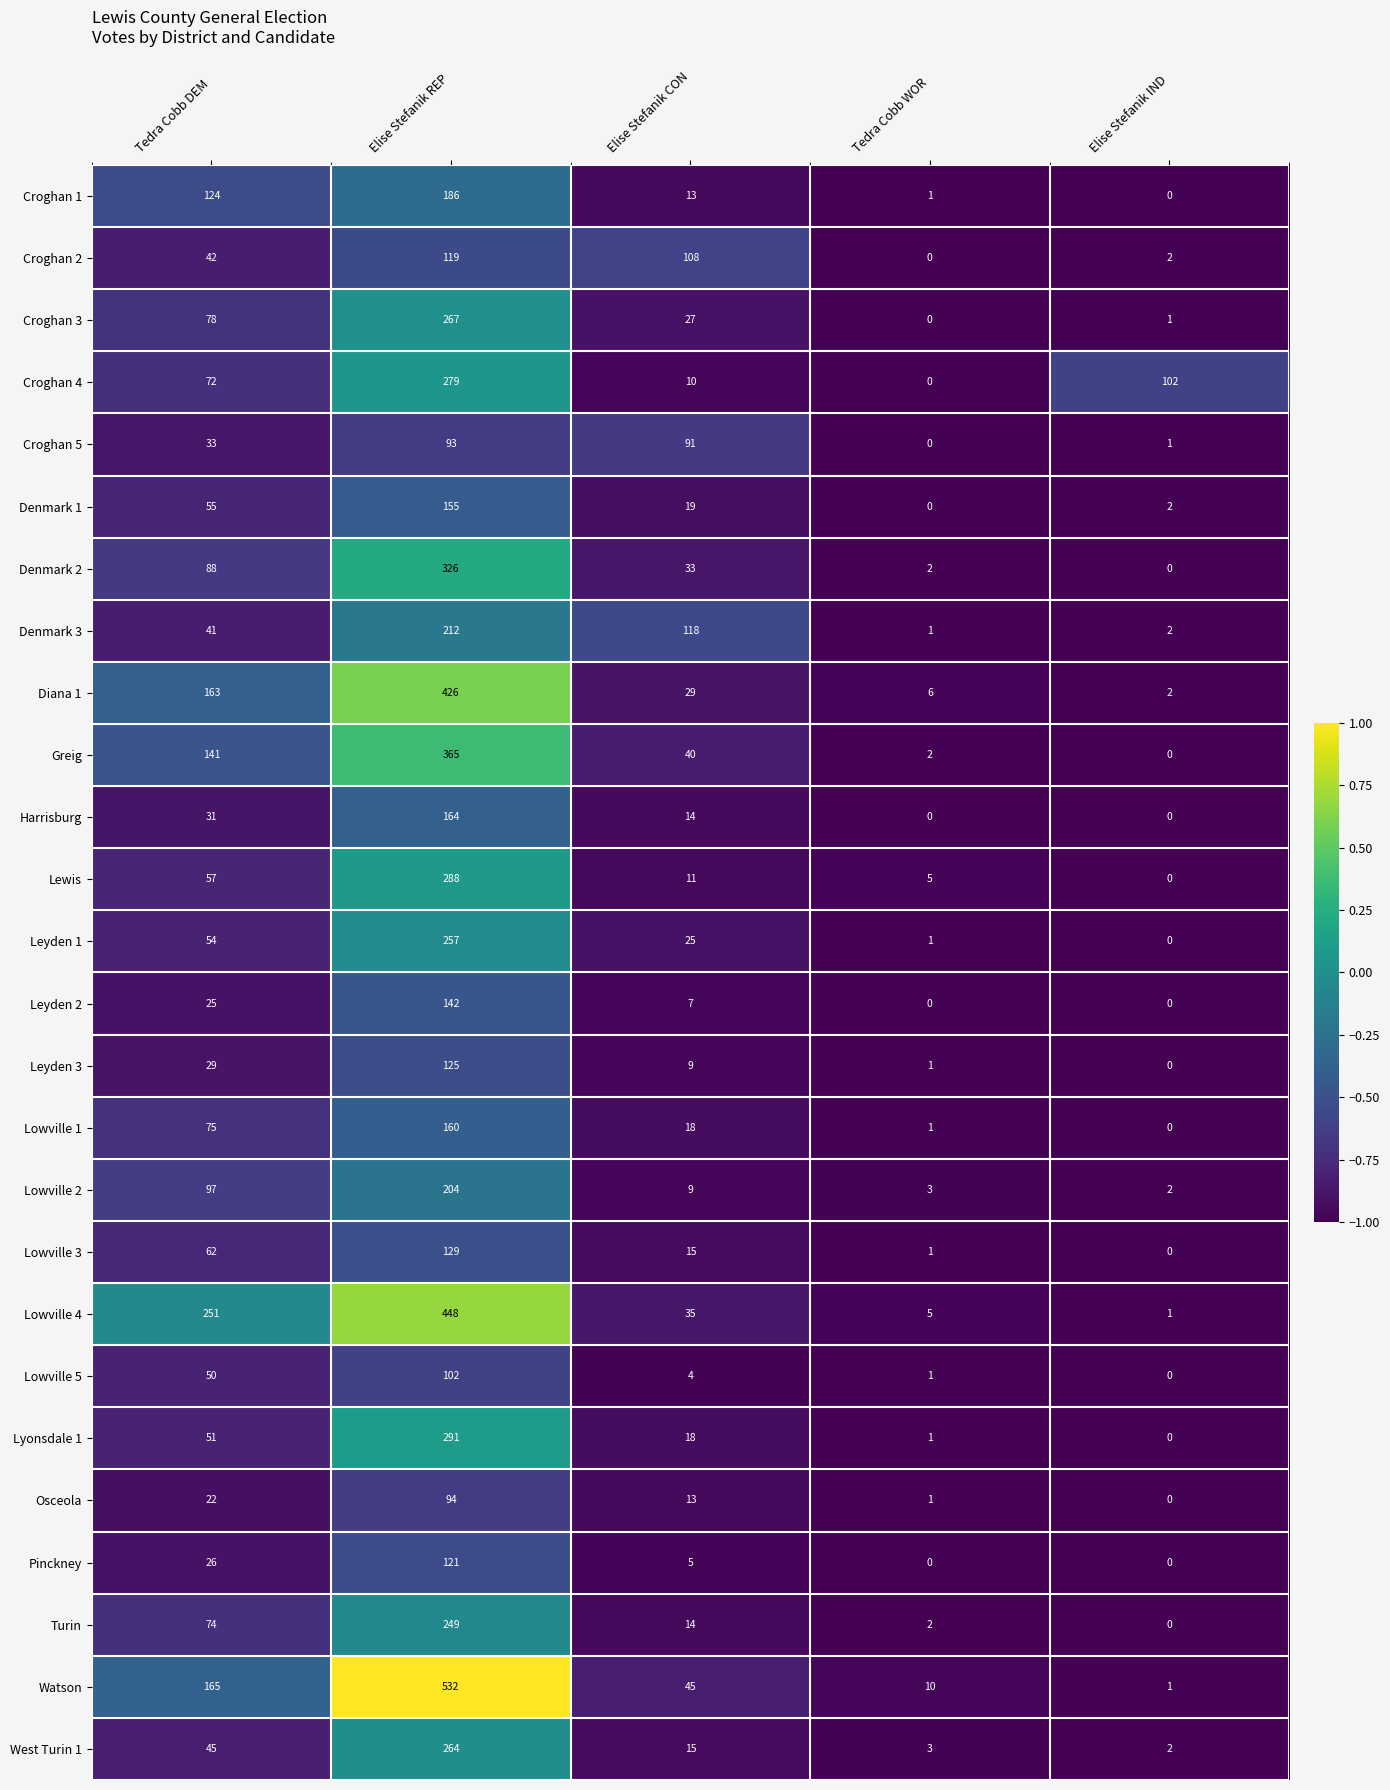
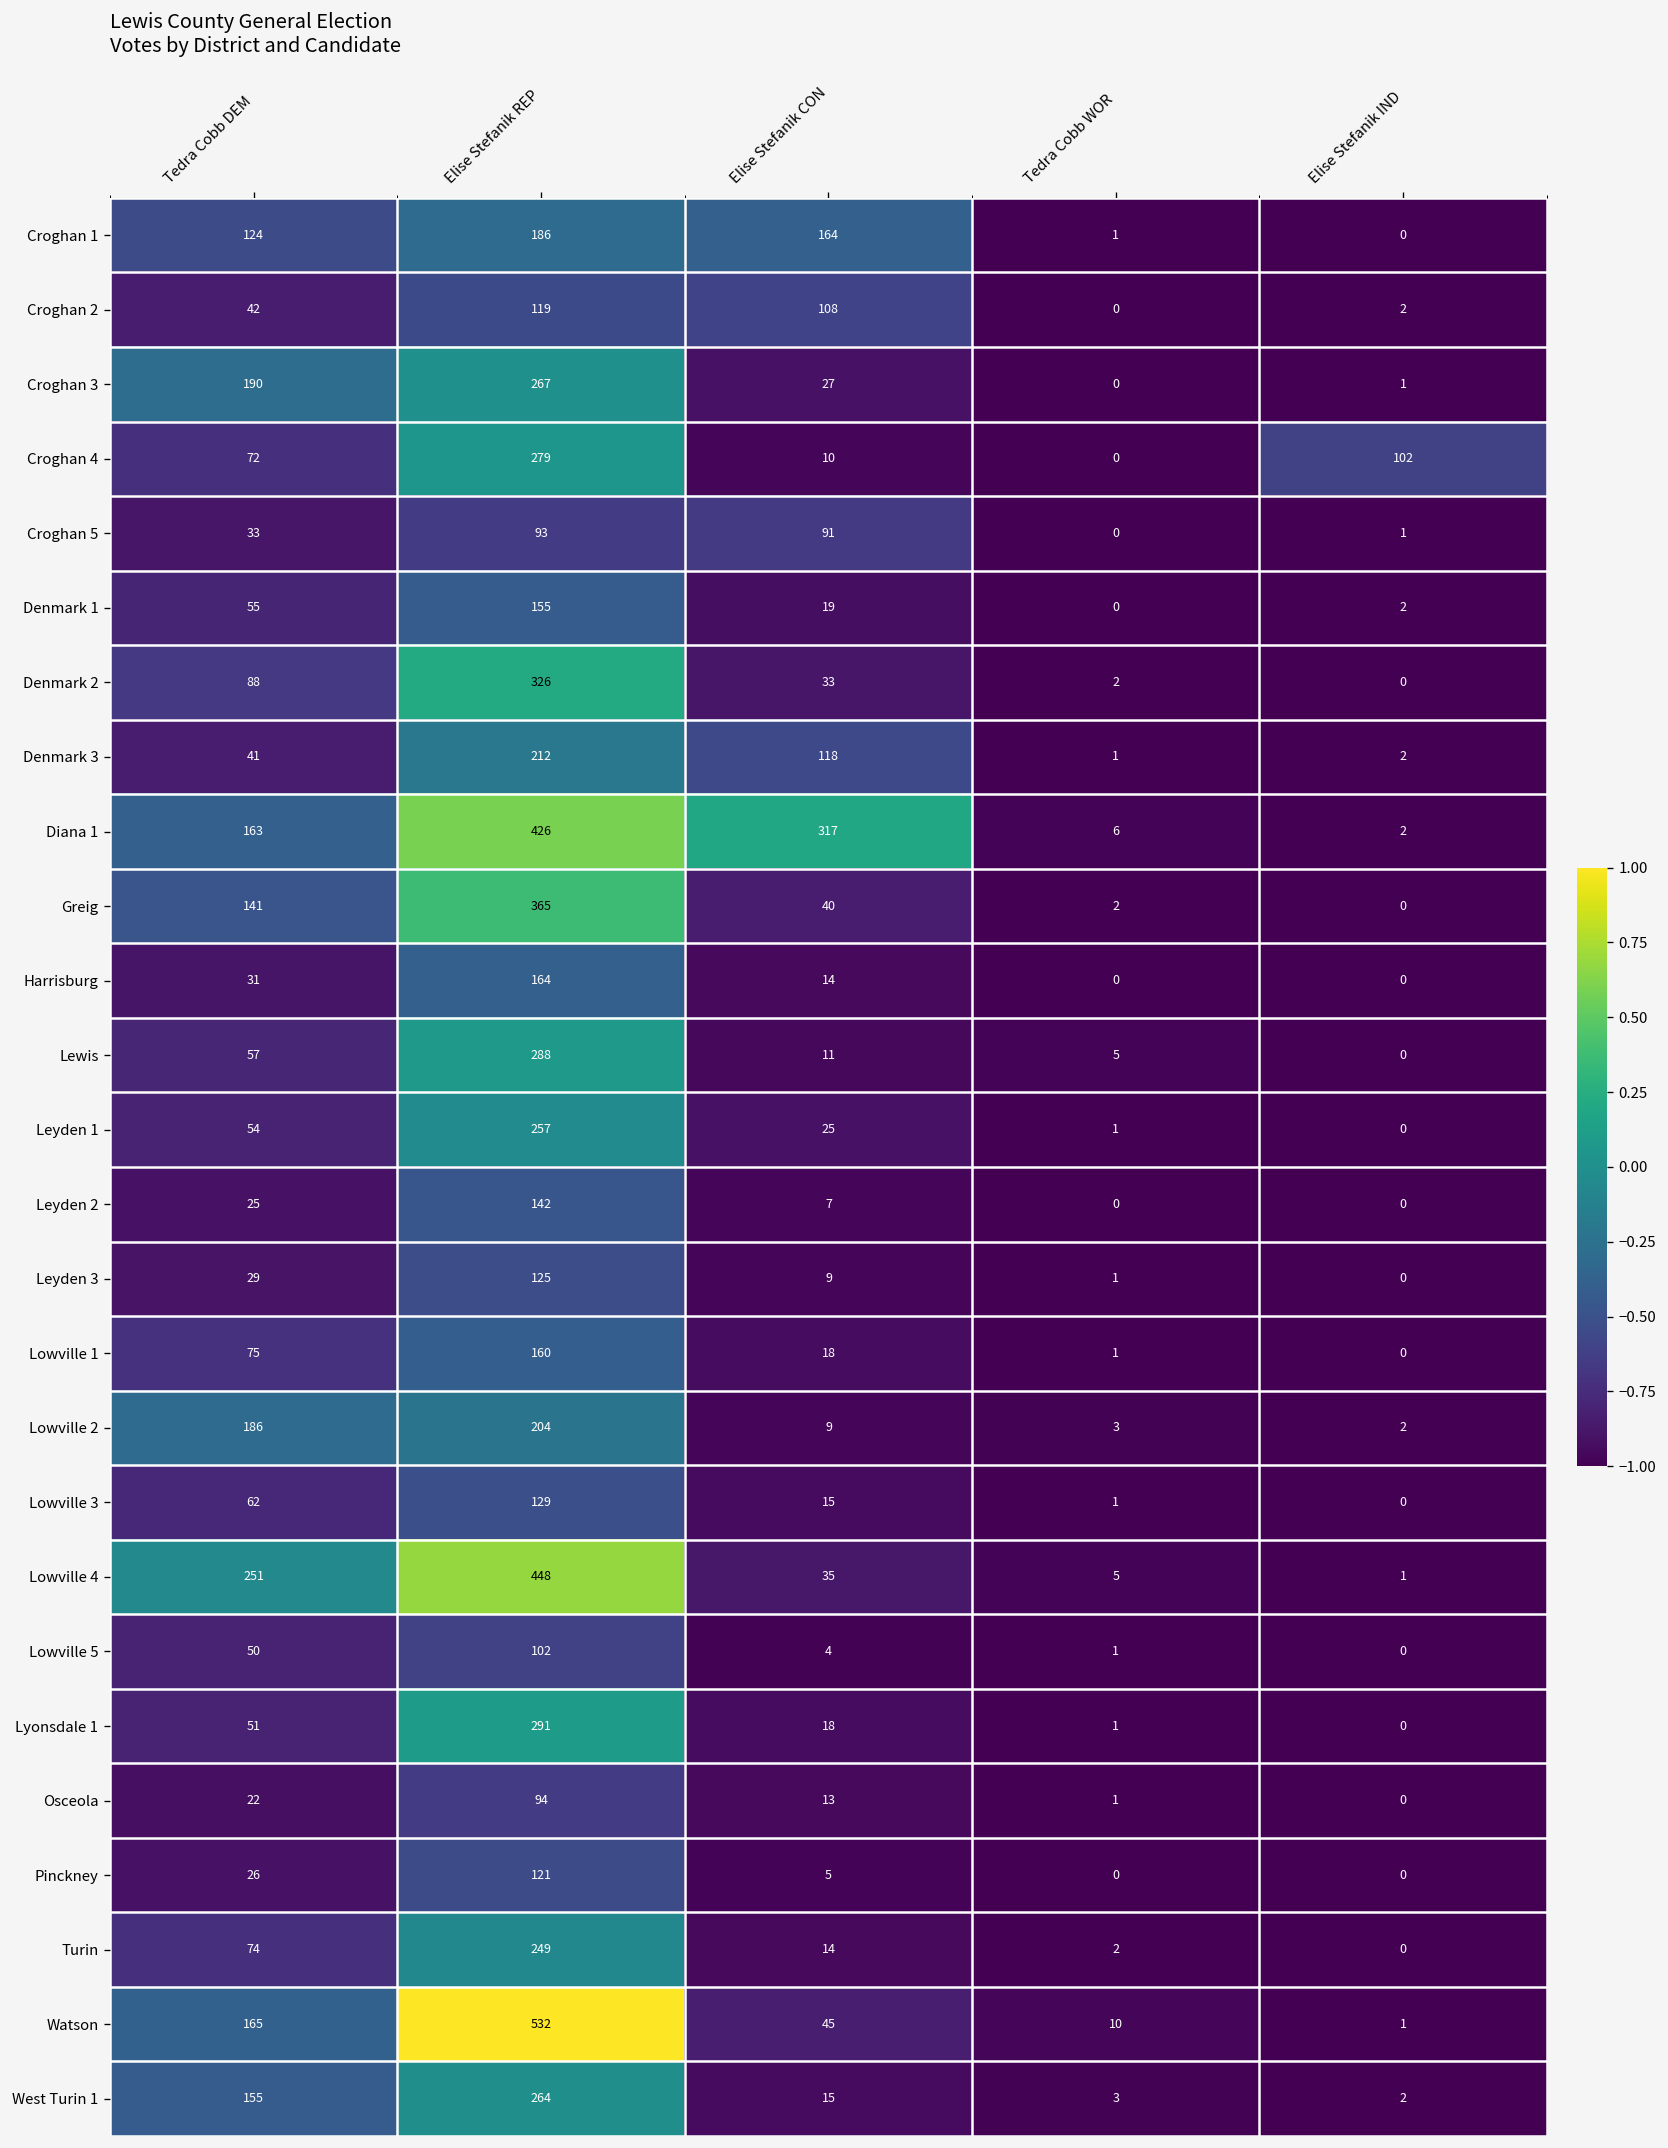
  {
    "Croghan 1": {
      "Tedra Cobb DEM": 124,
      "Elise Stefanik REP": 186,
-     "Elise Stefanik CON": 13,
+     "Elise Stefanik CON": 164,
      "Tedra Cobb WOR": 1,
      "Elise Stefanik IND": 0
    },
    "Croghan 2": {
      "Tedra Cobb DEM": 42,
      "Elise Stefanik REP": 119,
      "Elise Stefanik CON": 108,
      "Tedra Cobb WOR": 0,
      "Elise Stefanik IND": 2
    },
    "Croghan 3": {
-     "Tedra Cobb DEM": 78,
+     "Tedra Cobb DEM": 190,
      "Elise Stefanik REP": 267,
      "Elise Stefanik CON": 27,
      "Tedra Cobb WOR": 0,
      "Elise Stefanik IND": 1
    },
    "Croghan 4": {
      "Tedra Cobb DEM": 72,
      "Elise Stefanik REP": 279,
      "Elise Stefanik CON": 10,
      "Tedra Cobb WOR": 0,
      "Elise Stefanik IND": 102
    },
    "Croghan 5": {
      "Tedra Cobb DEM": 33,
      "Elise Stefanik REP": 93,
      "Elise Stefanik CON": 91,
      "Tedra Cobb WOR": 0,
      "Elise Stefanik IND": 1
    },
    "Denmark 1": {
      "Tedra Cobb DEM": 55,
      "Elise Stefanik REP": 155,
      "Elise Stefanik CON": 19,
      "Tedra Cobb WOR": 0,
      "Elise Stefanik IND": 2
    },
    "Denmark 2": {
      "Tedra Cobb DEM": 88,
      "Elise Stefanik REP": 326,
      "Elise Stefanik CON": 33,
      "Tedra Cobb WOR": 2,
      "Elise Stefanik IND": 0
    },
    "Denmark 3": {
      "Tedra Cobb DEM": 41,
      "Elise Stefanik REP": 212,
      "Elise Stefanik CON": 118,
      "Tedra Cobb WOR": 1,
      "Elise Stefanik IND": 2
    },
    "Diana 1": {
      "Tedra Cobb DEM": 163,
      "Elise Stefanik REP": 426,
-     "Elise Stefanik CON": 29,
+     "Elise Stefanik CON": 317,
      "Tedra Cobb WOR": 6,
      "Elise Stefanik IND": 2
    },
    "Greig": {
      "Tedra Cobb DEM": 141,
      "Elise Stefanik REP": 365,
      "Elise Stefanik CON": 40,
      "Tedra Cobb WOR": 2,
      "Elise Stefanik IND": 0
    },
    "Harrisburg": {
      "Tedra Cobb DEM": 31,
      "Elise Stefanik REP": 164,
      "Elise Stefanik CON": 14,
      "Tedra Cobb WOR": 0,
      "Elise Stefanik IND": 0
    },
    "Lewis": {
      "Tedra Cobb DEM": 57,
      "Elise Stefanik REP": 288,
      "Elise Stefanik CON": 11,
      "Tedra Cobb WOR": 5,
      "Elise Stefanik IND": 0
    },
    "Leyden 1": {
      "Tedra Cobb DEM": 54,
      "Elise Stefanik REP": 257,
      "Elise Stefanik CON": 25,
      "Tedra Cobb WOR": 1,
      "Elise Stefanik IND": 0
    },
    "Leyden 2": {
      "Tedra Cobb DEM": 25,
      "Elise Stefanik REP": 142,
      "Elise Stefanik CON": 7,
      "Tedra Cobb WOR": 0,
      "Elise Stefanik IND": 0
    },
    "Leyden 3": {
      "Tedra Cobb DEM": 29,
      "Elise Stefanik REP": 125,
      "Elise Stefanik CON": 9,
      "Tedra Cobb WOR": 1,
      "Elise Stefanik IND": 0
    },
    "Lowville 1": {
      "Tedra Cobb DEM": 75,
      "Elise Stefanik REP": 160,
      "Elise Stefanik CON": 18,
      "Tedra Cobb WOR": 1,
      "Elise Stefanik IND": 0
    },
    "Lowville 2": {
-     "Tedra Cobb DEM": 97,
+     "Tedra Cobb DEM": 186,
      "Elise Stefanik REP": 204,
      "Elise Stefanik CON": 9,
      "Tedra Cobb WOR": 3,
      "Elise Stefanik IND": 2
    },
    "Lowville 3": {
      "Tedra Cobb DEM": 62,
      "Elise Stefanik REP": 129,
      "Elise Stefanik CON": 15,
      "Tedra Cobb WOR": 1,
      "Elise Stefanik IND": 0
    },
    "Lowville 4": {
      "Tedra Cobb DEM": 251,
      "Elise Stefanik REP": 448,
      "Elise Stefanik CON": 35,
      "Tedra Cobb WOR": 5,
      "Elise Stefanik IND": 1
    },
    "Lowville 5": {
      "Tedra Cobb DEM": 50,
      "Elise Stefanik REP": 102,
      "Elise Stefanik CON": 4,
      "Tedra Cobb WOR": 1,
      "Elise Stefanik IND": 0
    },
    "Lyonsdale 1": {
      "Tedra Cobb DEM": 51,
      "Elise Stefanik REP": 291,
      "Elise Stefanik CON": 18,
      "Tedra Cobb WOR": 1,
      "Elise Stefanik IND": 0
    },
    "Osceola": {
      "Tedra Cobb DEM": 22,
      "Elise Stefanik REP": 94,
      "Elise Stefanik CON": 13,
      "Tedra Cobb WOR": 1,
      "Elise Stefanik IND": 0
    },
    "Pinckney": {
      "Tedra Cobb DEM": 26,
      "Elise Stefanik REP": 121,
      "Elise Stefanik CON": 5,
      "Tedra Cobb WOR": 0,
      "Elise Stefanik IND": 0
    },
    "Turin": {
      "Tedra Cobb DEM": 74,
      "Elise Stefanik REP": 249,
      "Elise Stefanik CON": 14,
      "Tedra Cobb WOR": 2,
      "Elise Stefanik IND": 0
    },
    "Watson": {
      "Tedra Cobb DEM": 165,
      "Elise Stefanik REP": 532,
      "Elise Stefanik CON": 45,
      "Tedra Cobb WOR": 10,
      "Elise Stefanik IND": 1
    },
    "West Turin 1": {
-     "Tedra Cobb DEM": 45,
+     "Tedra Cobb DEM": 155,
      "Elise Stefanik REP": 264,
      "Elise Stefanik CON": 15,
      "Tedra Cobb WOR": 3,
      "Elise Stefanik IND": 2
    }
  }
